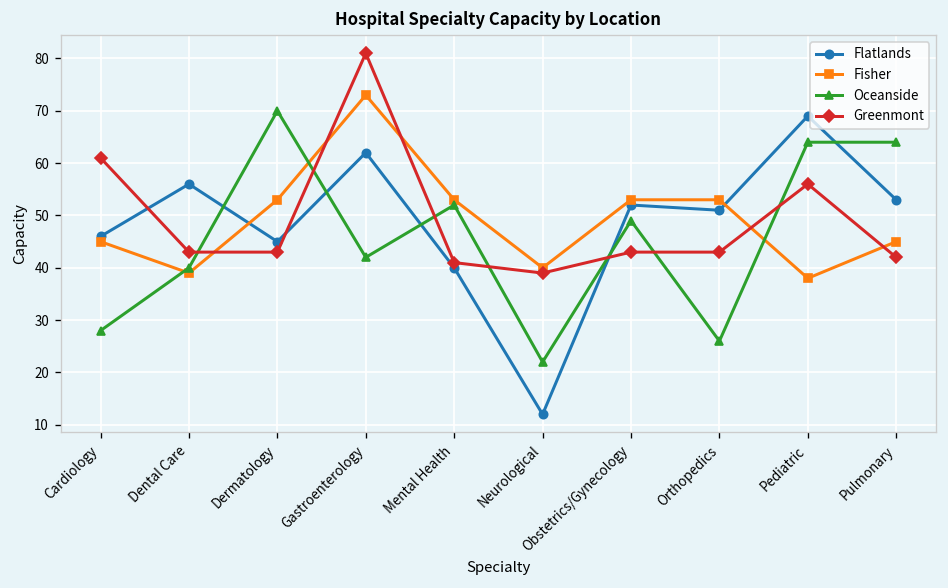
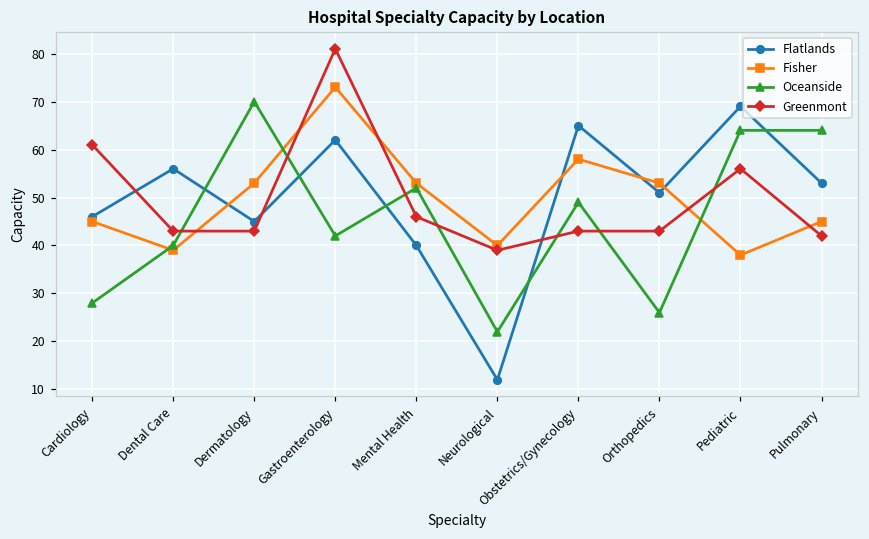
  {
    "Flatlands": {
      "Cardiology": 46,
      "Dental Care": 56,
      "Dermatology": 45,
      "Gastroenterology": 62,
      "Mental Health": 40,
      "Neurological": 12,
-     "Obstetrics/Gynecology": 52,
+     "Obstetrics/Gynecology": 65,
      "Orthopedics": 51,
      "Pediatric": 69,
      "Pulmonary": 53
    },
    "Fisher": {
      "Cardiology": 45,
      "Dental Care": 39,
      "Dermatology": 53,
      "Gastroenterology": 73,
      "Mental Health": 53,
      "Neurological": 40,
-     "Obstetrics/Gynecology": 53,
+     "Obstetrics/Gynecology": 58,
      "Orthopedics": 53,
      "Pediatric": 38,
      "Pulmonary": 45
    },
    "Oceanside": {
      "Cardiology": 28,
      "Dental Care": 40,
      "Dermatology": 70,
      "Gastroenterology": 42,
      "Mental Health": 52,
      "Neurological": 22,
      "Obstetrics/Gynecology": 49,
      "Orthopedics": 26,
      "Pediatric": 64,
      "Pulmonary": 64
    },
    "Greenmont": {
      "Cardiology": 61,
      "Dental Care": 43,
      "Dermatology": 43,
      "Gastroenterology": 81,
-     "Mental Health": 41,
+     "Mental Health": 46,
      "Neurological": 39,
      "Obstetrics/Gynecology": 43,
      "Orthopedics": 43,
      "Pediatric": 56,
      "Pulmonary": 42
    }
  }
